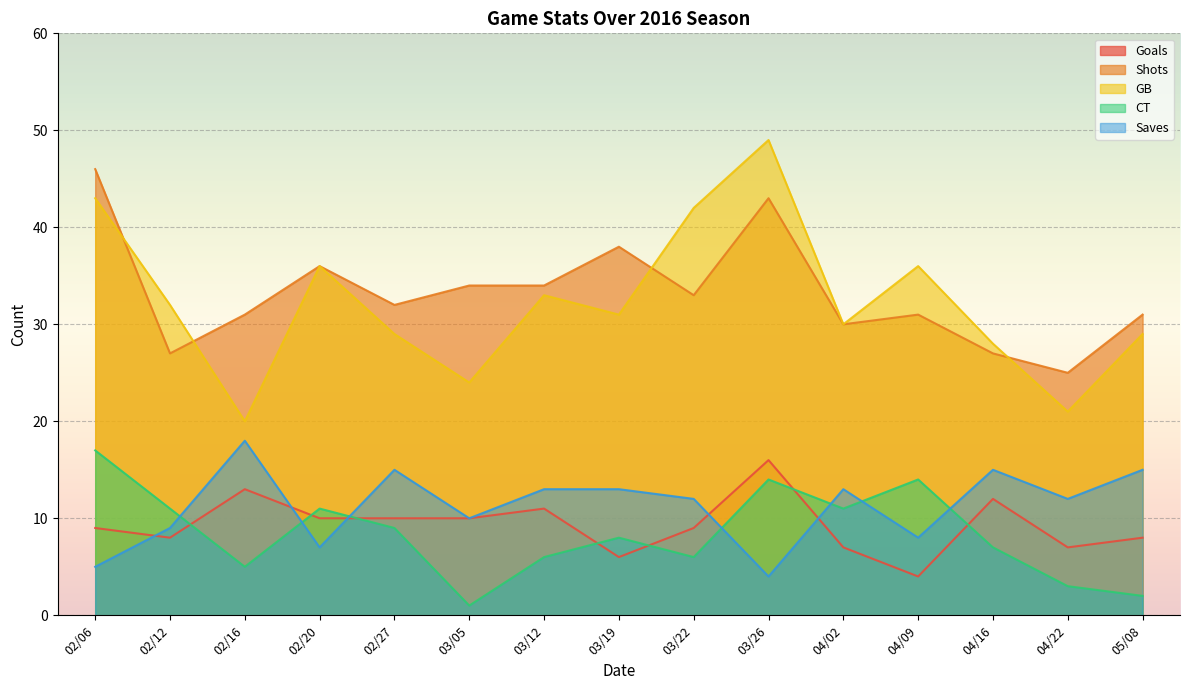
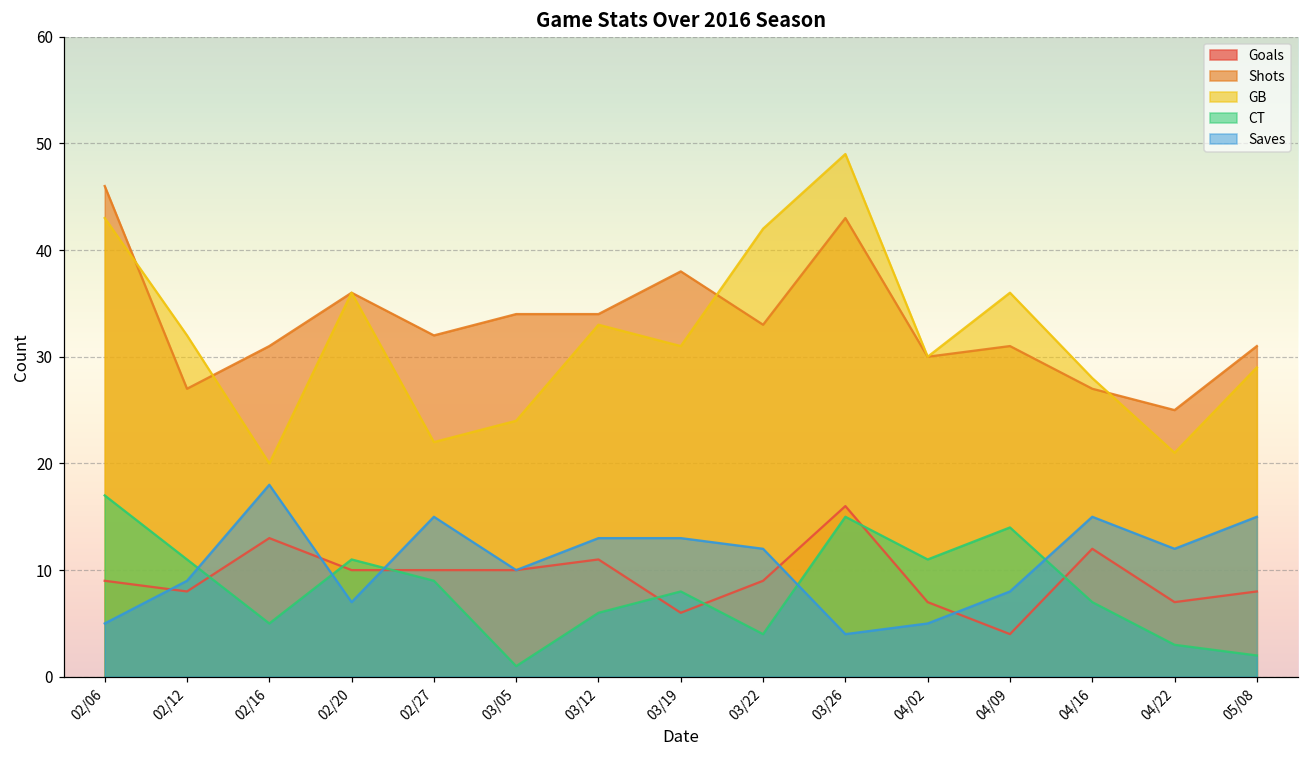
  {
    "GB": {
      "02/06": 43,
      "02/12": 32,
      "02/16": 20,
-     "02/27": 29,
+     "02/27": 22,
      "03/05": 24,
      "03/12": 33,
      "03/19": 31,
      "03/22": 42,
      "03/26": 49,
      "04/09": 36,
      "04/16": 28,
      "04/22": 21,
      "05/08": 29
    },
    "CT": {
      "02/06": 17,
      "02/12": 11,
      "02/16": 5,
      "02/20": 11,
      "02/27": 9,
      "03/05": 1,
      "03/12": 6,
      "03/19": 8,
-     "03/22": 6,
-     "03/26": 14,
+     "03/22": 4,
+     "03/26": 15,
      "04/02": 11,
      "04/09": 14,
      "04/16": 7,
      "04/22": 3,
      "05/08": 2
    },
    "Saves": {
      "02/06": 5,
      "02/12": 9,
      "02/16": 18,
      "02/20": 7,
      "02/27": 15,
      "03/12": 13,
      "03/19": 13,
      "03/22": 12,
      "03/26": 4,
-     "04/02": 13,
+     "04/02": 5,
      "04/09": 8,
      "04/16": 15,
      "04/22": 12,
      "05/08": 15
    }
  }
